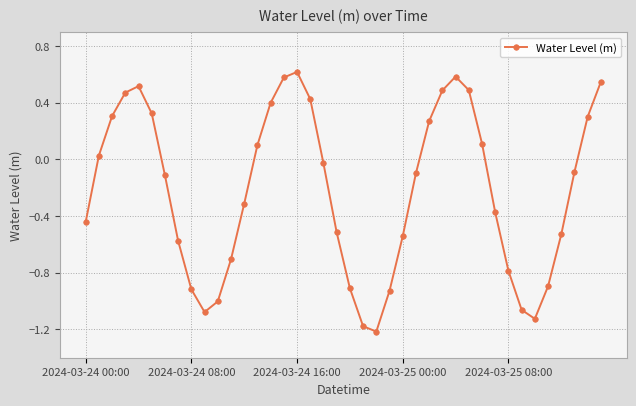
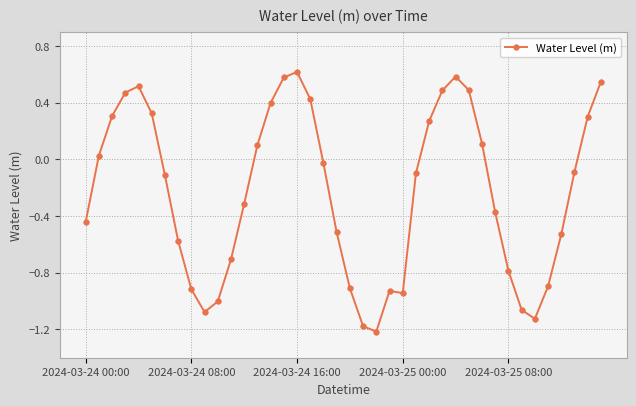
  {
    "2024-03-24 00:00": -0.44,
    "2024-03-24 08:00": -0.92,
    "2024-03-24 16:00": 0.62,
-   "2024-03-25 00:00": -0.54,
+   "2024-03-25 00:00": -0.94,
    "2024-03-25 08:00": -0.79
  }
